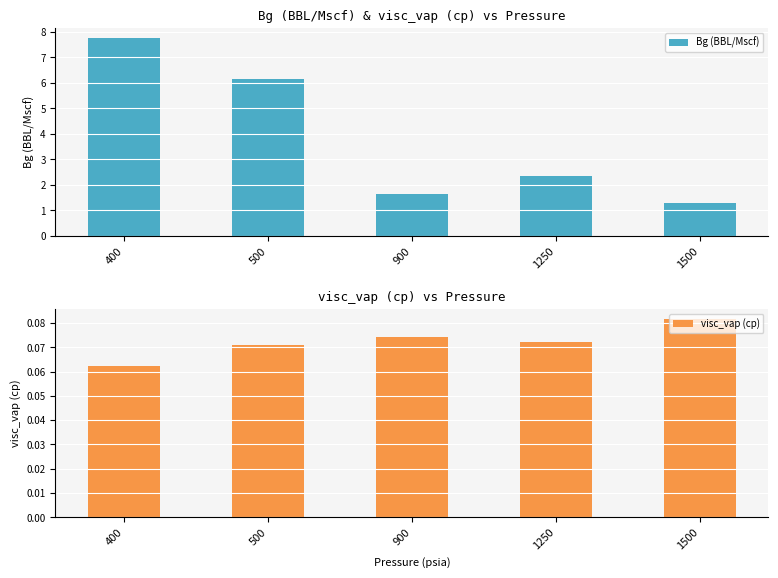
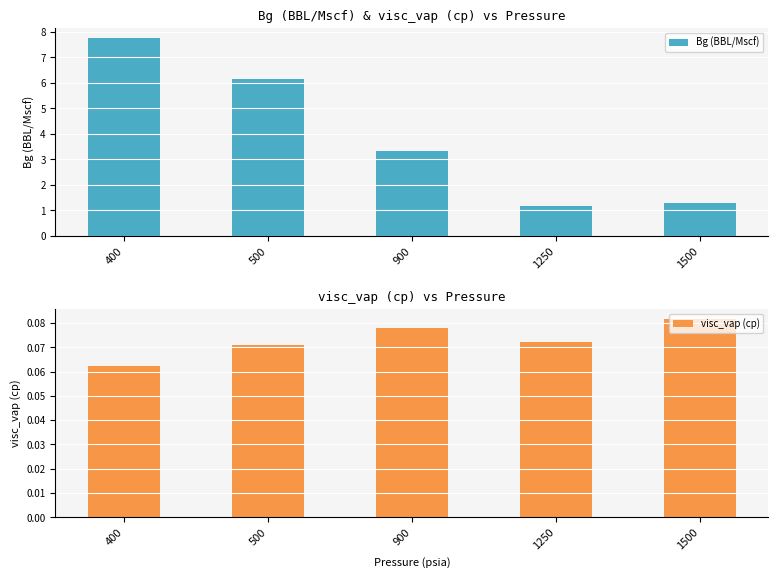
  {
    "Bg (BBL/Mscf) & visc_vap (cp) vs Pressure": {
      "400": 7.8,
      "500": 6.2,
-     "900": 1.6,
-     "1250": 2.3,
+     "900": 3.3,
+     "1250": 1.2,
      "1500": 1.3
    },
    "visc_vap (cp) vs Pressure": {
      "400": 0.062,
      "500": 0.071,
-     "900": 0.074,
+     "900": 0.078,
      "1250": 0.072
    }
  }
